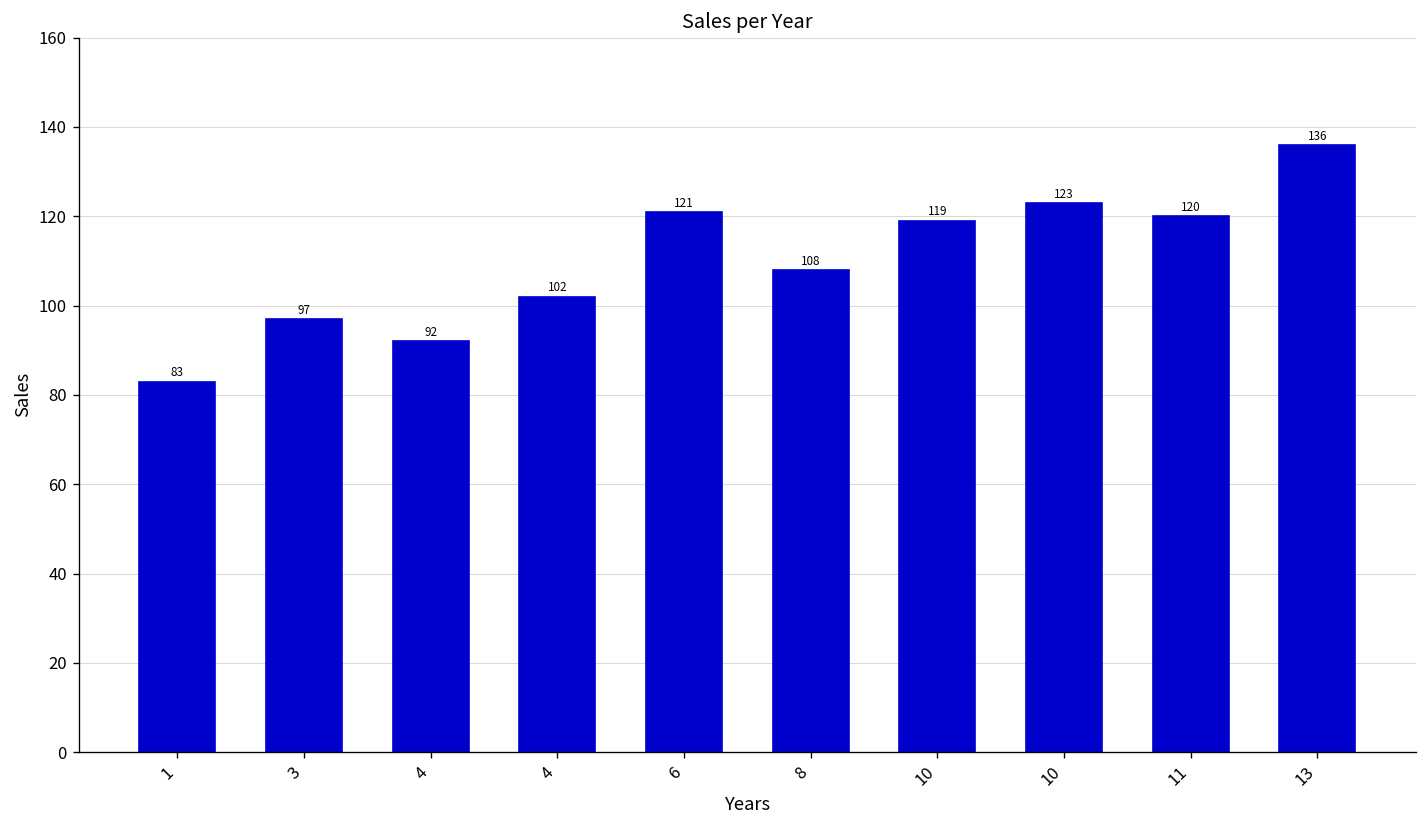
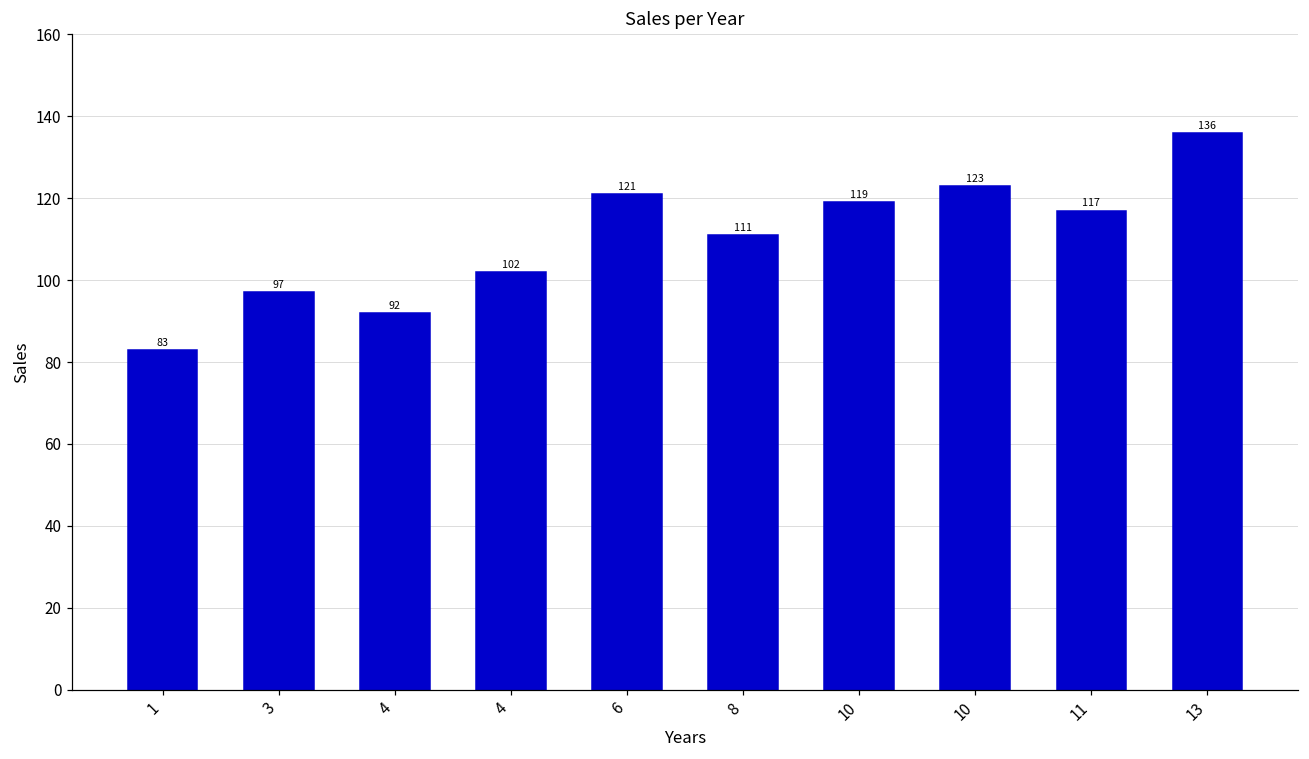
  {
    "1": 83,
    "3": 97,
    "6": 121,
-   "8": 108,
-   "11": 120,
+   "8": 111,
+   "11": 117,
    "13": 136
  }
